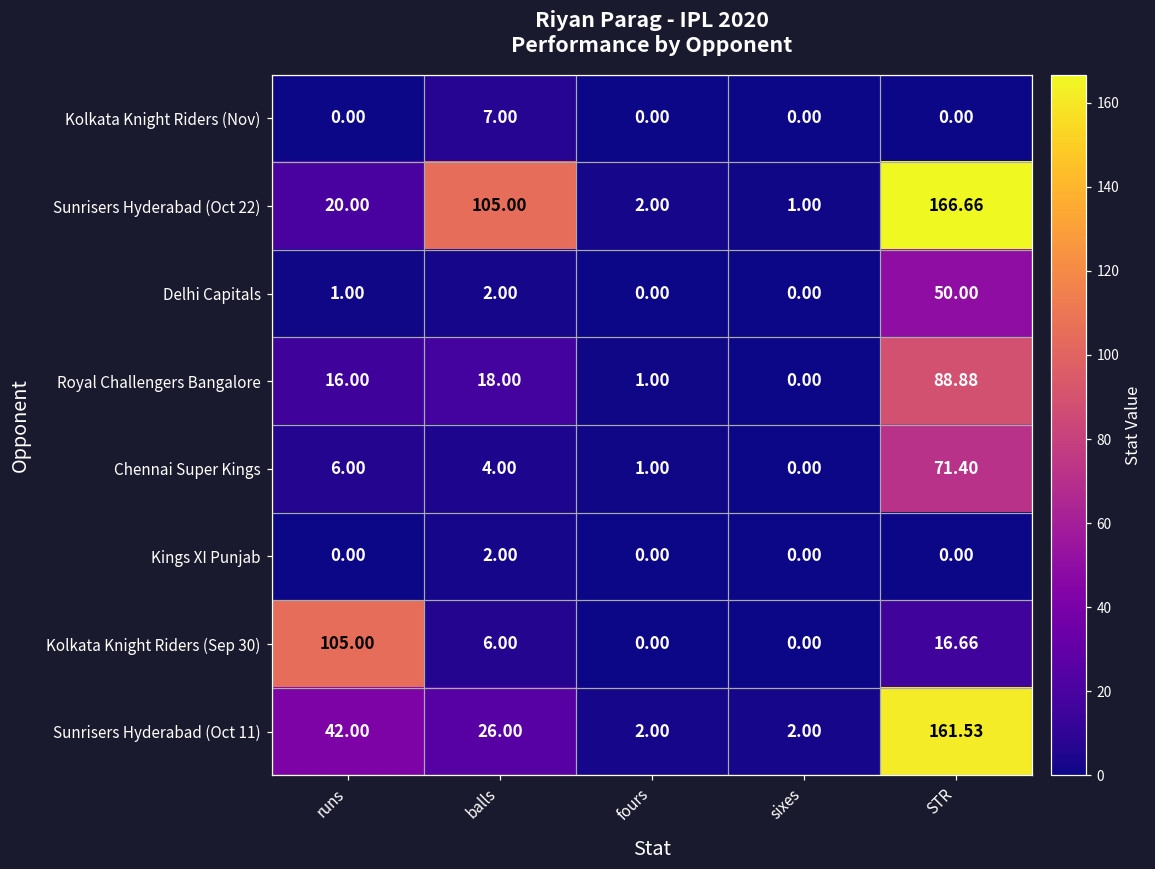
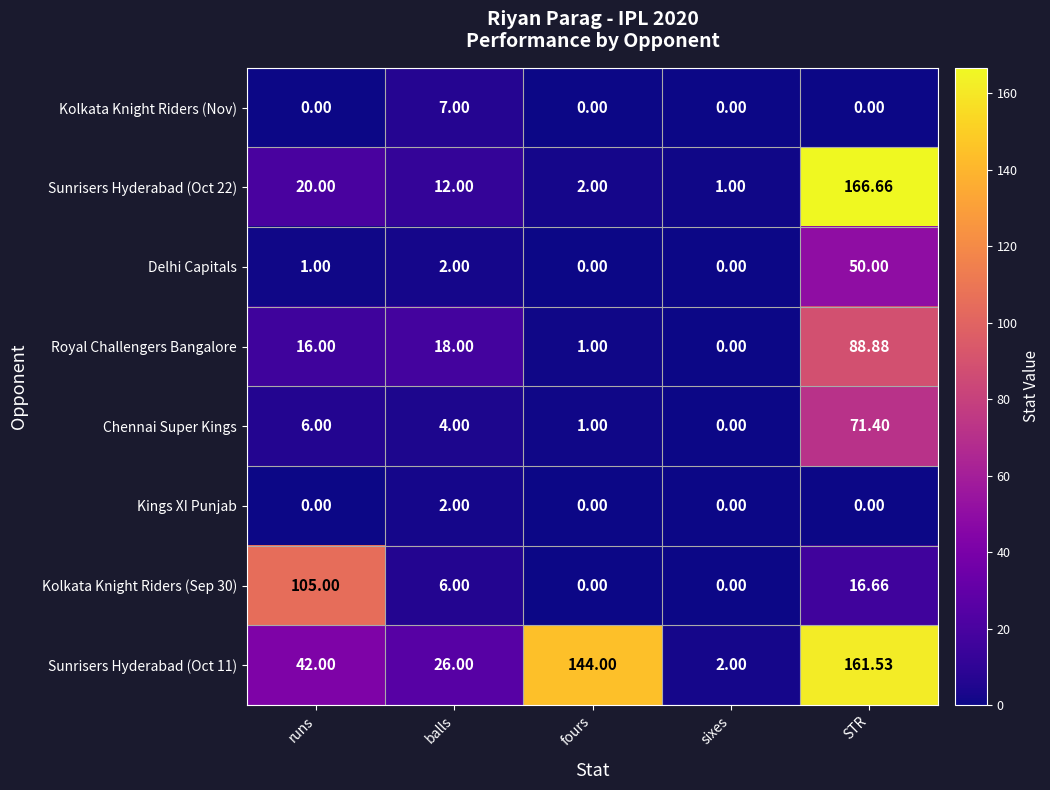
  {
    "Kolkata Knight Riders (Nov)": {
      "runs": 0.00,
      "balls": 7.00,
      "fours": 0.00,
      "sixes": 0.00,
      "STR": 0.00
    },
    "Sunrisers Hyderabad (Oct 22)": {
      "runs": 20.00,
-     "balls": 105.00,
+     "balls": 12.00,
      "fours": 2.00,
      "sixes": 1.00,
      "STR": 166.66
    },
    "Delhi Capitals": {
      "runs": 1.00,
      "balls": 2.00,
      "fours": 0.00,
      "sixes": 0.00,
      "STR": 50.00
    },
    "Royal Challengers Bangalore": {
      "runs": 16.00,
      "balls": 18.00,
      "fours": 1.00,
      "sixes": 0.00,
      "STR": 88.88
    },
    "Chennai Super Kings": {
      "runs": 6.00,
      "balls": 4.00,
      "fours": 1.00,
      "sixes": 0.00,
      "STR": 71.40
    },
    "Kings XI Punjab": {
      "runs": 0.00,
      "balls": 2.00,
      "fours": 0.00,
      "sixes": 0.00,
      "STR": 0.00
    },
    "Kolkata Knight Riders (Sep 30)": {
      "runs": 105.00,
      "balls": 6.00,
      "fours": 0.00,
      "sixes": 0.00,
      "STR": 16.66
    },
    "Sunrisers Hyderabad (Oct 11)": {
      "runs": 42.00,
      "balls": 26.00,
-     "fours": 2.00,
+     "fours": 144.00,
      "sixes": 2.00,
      "STR": 161.53
    }
  }
